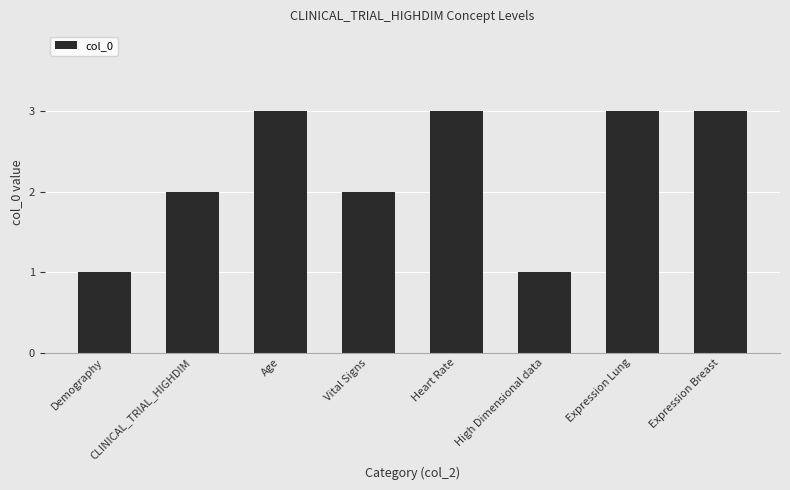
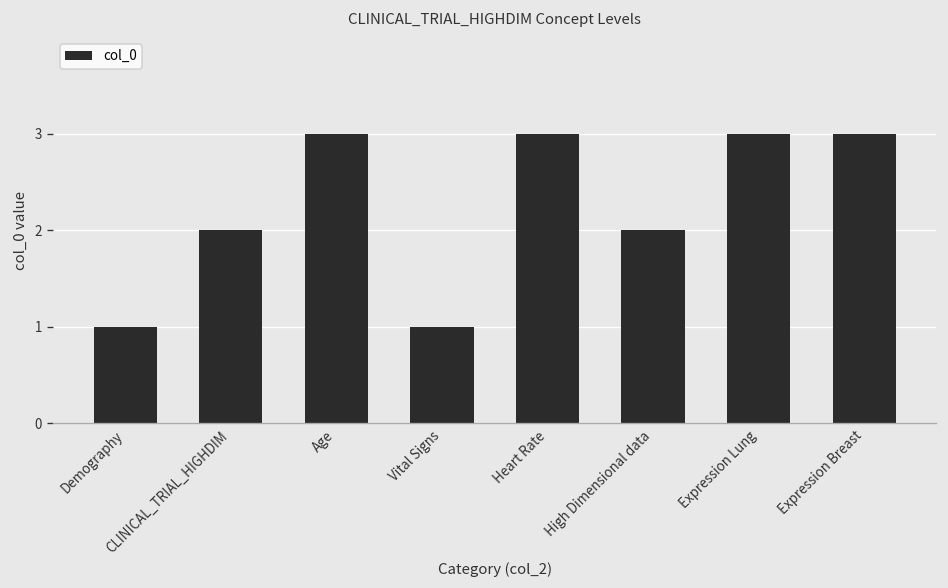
  {
    "Demography": 1,
    "CLINICAL_TRIAL_HIGHDIM": 2,
    "Age": 3,
-   "Vital Signs": 2,
+   "Vital Signs": 1,
    "Heart Rate": 3,
-   "High Dimensional data": 1,
+   "High Dimensional data": 2,
    "Expression Lung": 3,
    "Expression Breast": 3
  }
